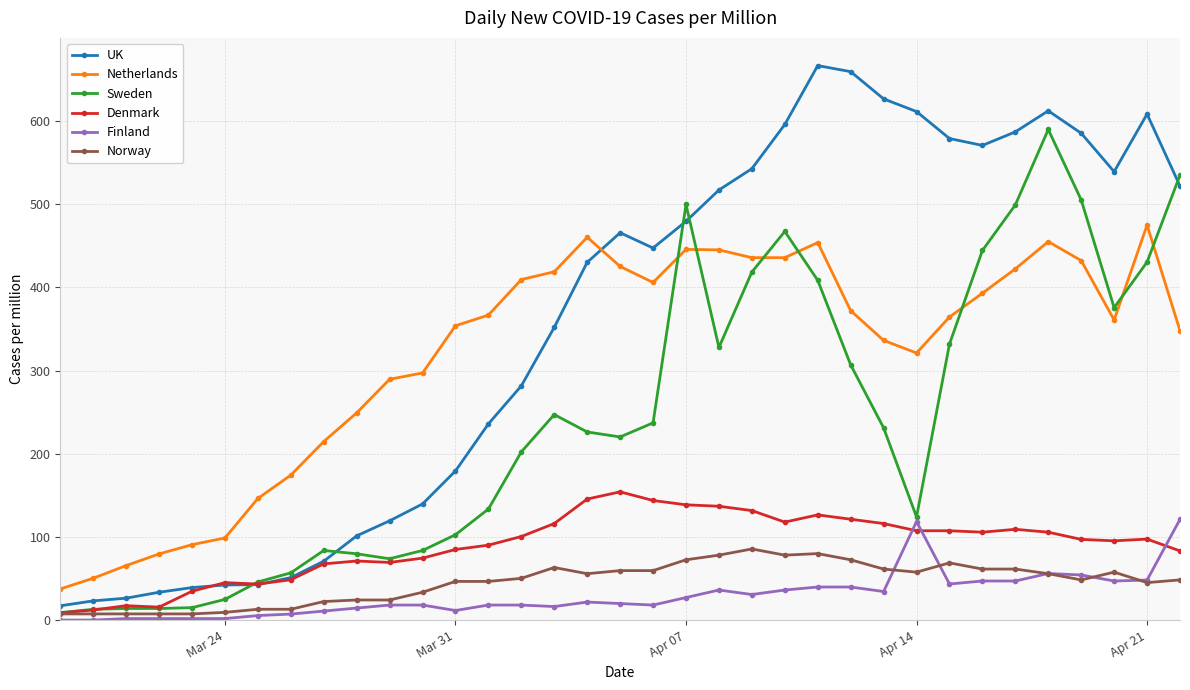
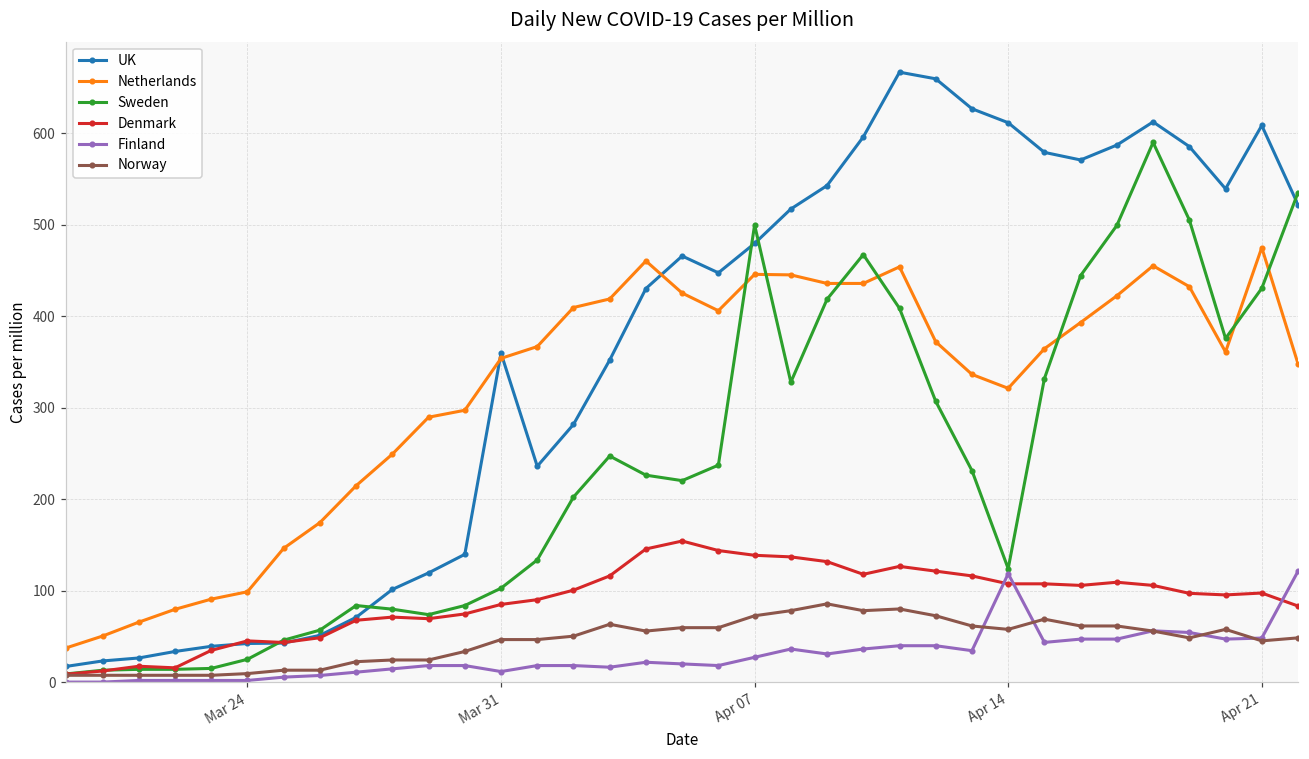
  {
    "UK": {
-     "Mar 31": 180,
+     "Mar 31": 360,
      "Apr 07": 480,
      "Apr 14": 610,
      "Apr 21": 610
    },
    "Netherlands": {
      "Mar 24": 100,
      "Mar 31": 350,
      "Apr 07": 450,
      "Apr 14": 320,
      "Apr 21": 470
    },
    "Sweden": {
      "Mar 24": 20,
      "Mar 31": 100,
      "Apr 07": 500,
      "Apr 14": 120,
      "Apr 21": 430
    },
    "Denmark": {
      "Mar 31": 80,
      "Apr 07": 140,
      "Apr 14": 110,
      "Apr 21": 100
    },
    "Finland": {
      "Mar 24": 0,
      "Mar 31": 10,
      "Apr 07": 30,
      "Apr 14": 120
    },
    "Norway": {
      "Mar 24": 10,
      "Mar 31": 50,
      "Apr 07": 70,
      "Apr 14": 60
    }
  }
